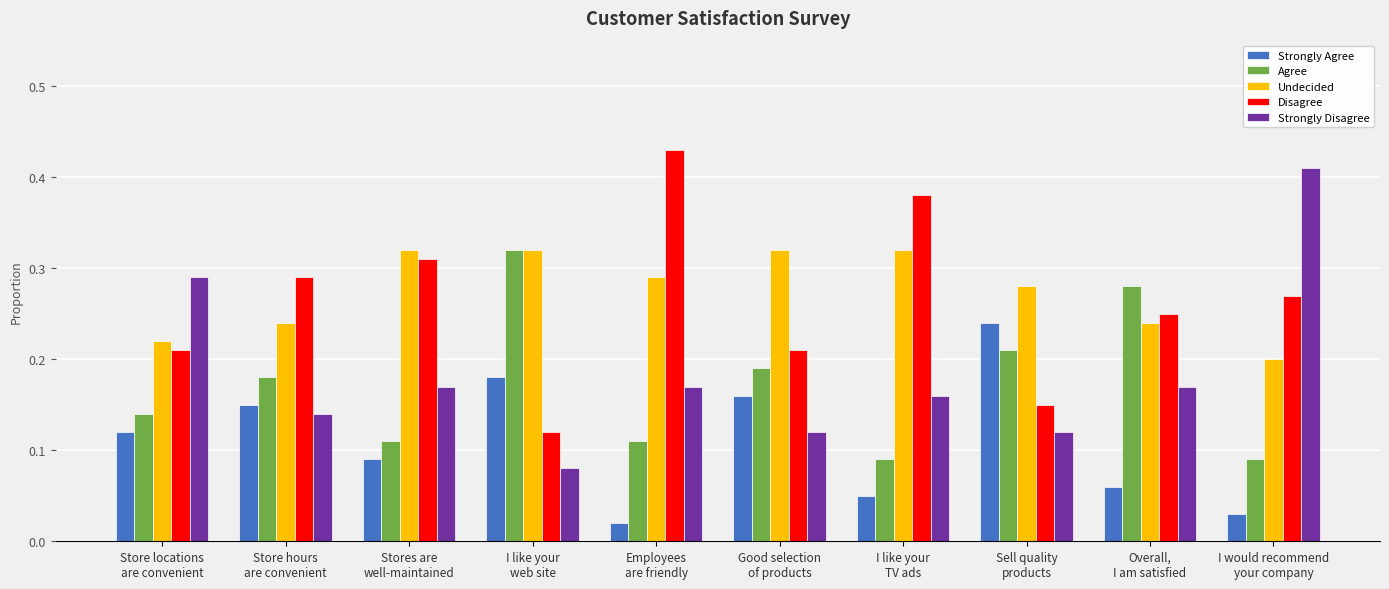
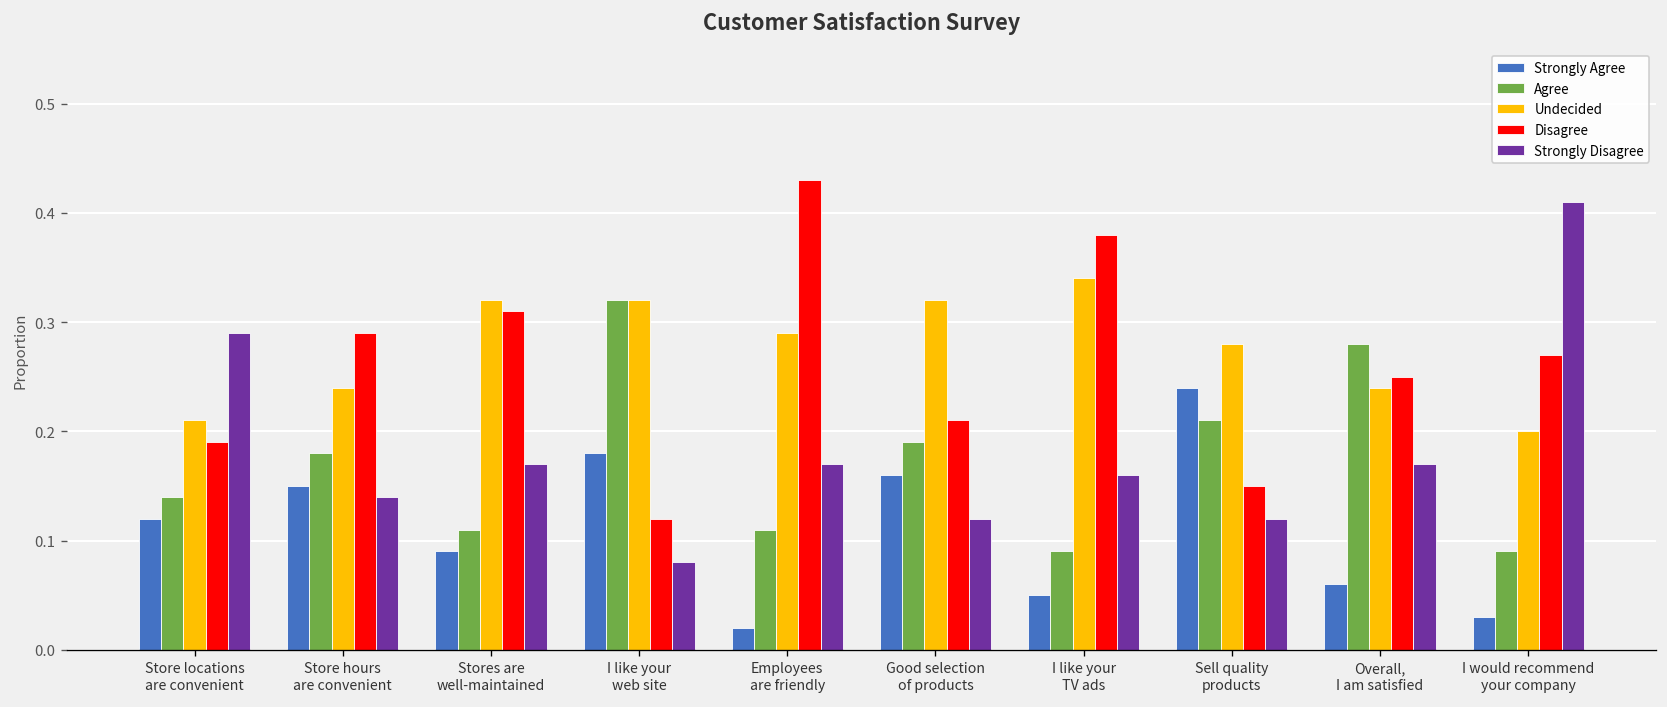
  {
    "Strongly Agree": {
      "Store locations are convenient": 0.12,
      "Store hours are convenient": 0.15,
      "Stores are well-maintained": 0.09,
      "I like your web site": 0.18,
      "Employees are friendly": 0.02,
      "Good selection of products": 0.16,
      "I like your TV ads": 0.05,
      "Sell quality products": 0.24,
      "Overall, I am satisfied": 0.06,
      "I would recommend your company": 0.03
    },
    "Agree": {
      "Store locations are convenient": 0.14,
      "Store hours are convenient": 0.18,
      "Stores are well-maintained": 0.11,
      "I like your web site": 0.32,
      "Employees are friendly": 0.11,
      "Good selection of products": 0.19,
      "I like your TV ads": 0.09,
      "Sell quality products": 0.21,
      "Overall, I am satisfied": 0.28,
      "I would recommend your company": 0.09
    },
    "Undecided": {
-     "Store locations are convenient": 0.22,
+     "Store locations are convenient": 0.21,
      "Store hours are convenient": 0.24,
      "Stores are well-maintained": 0.32,
      "I like your web site": 0.32,
      "Employees are friendly": 0.29,
      "Good selection of products": 0.32,
-     "I like your TV ads": 0.32,
+     "I like your TV ads": 0.34,
      "Sell quality products": 0.28,
      "Overall, I am satisfied": 0.24,
      "I would recommend your company": 0.20
    },
    "Disagree": {
-     "Store locations are convenient": 0.21,
+     "Store locations are convenient": 0.19,
      "Store hours are convenient": 0.29,
      "Stores are well-maintained": 0.31,
      "I like your web site": 0.12,
      "Employees are friendly": 0.43,
      "Good selection of products": 0.21,
      "I like your TV ads": 0.38,
      "Sell quality products": 0.15,
      "Overall, I am satisfied": 0.25,
      "I would recommend your company": 0.27
    },
    "Strongly Disagree": {
      "Store locations are convenient": 0.29,
      "Store hours are convenient": 0.14,
      "Stores are well-maintained": 0.17,
      "I like your web site": 0.08,
      "Employees are friendly": 0.17,
      "Good selection of products": 0.12,
      "I like your TV ads": 0.16,
      "Sell quality products": 0.12,
      "Overall, I am satisfied": 0.17,
      "I would recommend your company": 0.41
    }
  }
